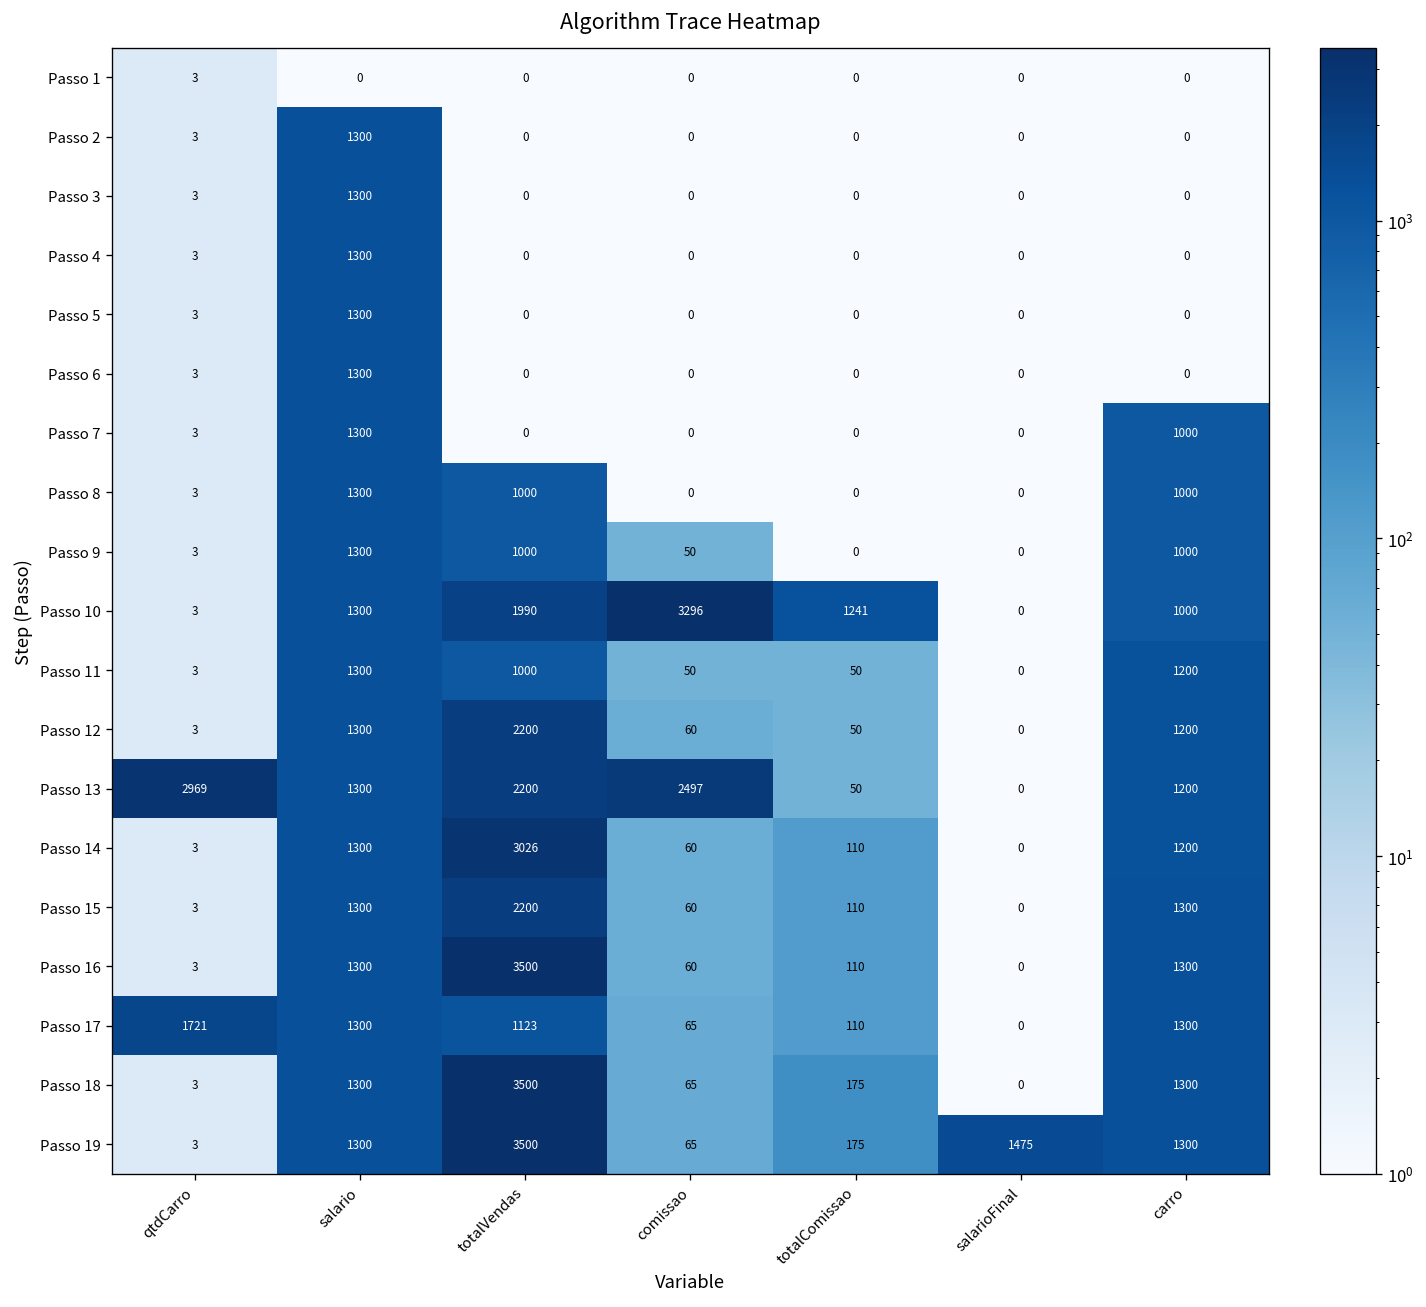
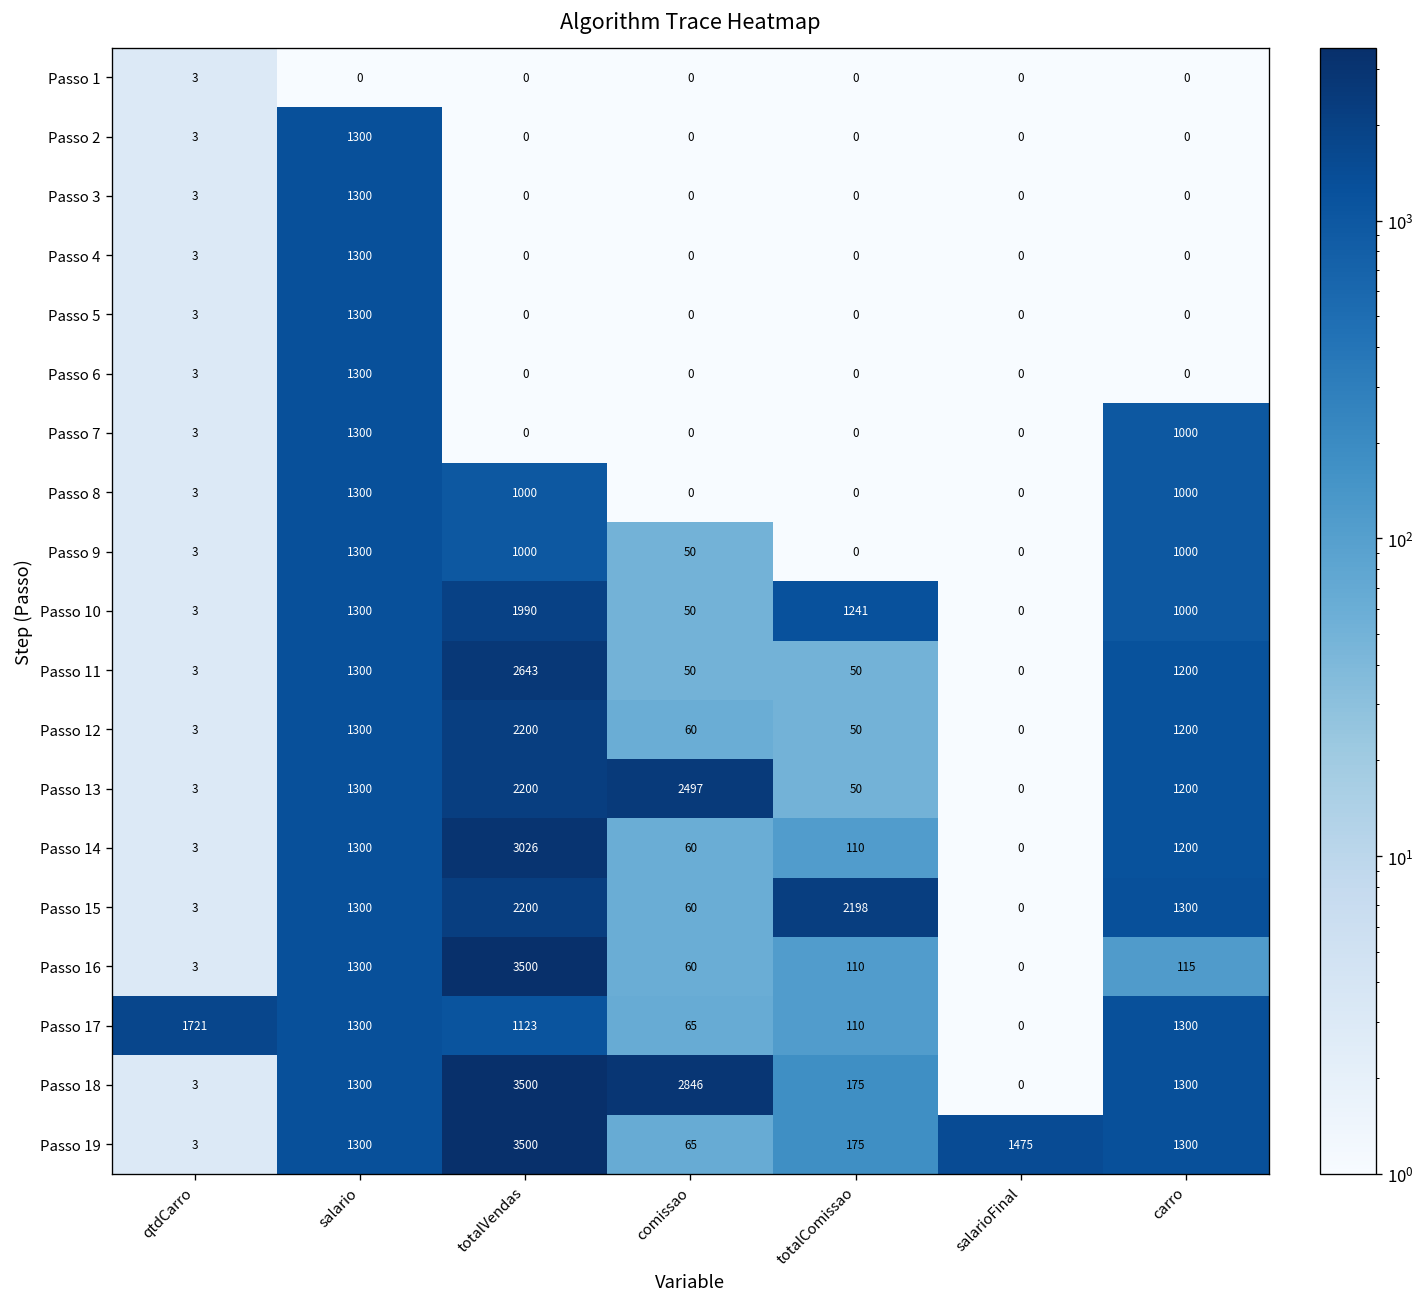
  {
    "Passo 1": {
      "qtdCarro": 3,
      "salario": 0,
      "totalVendas": 0,
      "comissao": 0,
      "totalComissao": 0,
      "salarioFinal": 0,
      "carro": 0
    },
    "Passo 2": {
      "qtdCarro": 3,
      "salario": 1300,
      "totalVendas": 0,
      "comissao": 0,
      "totalComissao": 0,
      "salarioFinal": 0,
      "carro": 0
    },
    "Passo 3": {
      "qtdCarro": 3,
      "salario": 1300,
      "totalVendas": 0,
      "comissao": 0,
      "totalComissao": 0,
      "salarioFinal": 0,
      "carro": 0
    },
    "Passo 4": {
      "qtdCarro": 3,
      "salario": 1300,
      "totalVendas": 0,
      "comissao": 0,
      "totalComissao": 0,
      "salarioFinal": 0,
      "carro": 0
    },
    "Passo 5": {
      "qtdCarro": 3,
      "salario": 1300,
      "totalVendas": 0,
      "comissao": 0,
      "totalComissao": 0,
      "salarioFinal": 0,
      "carro": 0
    },
    "Passo 6": {
      "qtdCarro": 3,
      "salario": 1300,
      "totalVendas": 0,
      "comissao": 0,
      "totalComissao": 0,
      "salarioFinal": 0,
      "carro": 0
    },
    "Passo 7": {
      "qtdCarro": 3,
      "salario": 1300,
      "totalVendas": 0,
      "comissao": 0,
      "totalComissao": 0,
      "salarioFinal": 0,
      "carro": 1000
    },
    "Passo 8": {
      "qtdCarro": 3,
      "salario": 1300,
      "totalVendas": 1000,
      "comissao": 0,
      "totalComissao": 0,
      "salarioFinal": 0,
      "carro": 1000
    },
    "Passo 9": {
      "qtdCarro": 3,
      "salario": 1300,
      "totalVendas": 1000,
      "comissao": 50,
      "totalComissao": 0,
      "salarioFinal": 0,
      "carro": 1000
    },
    "Passo 10": {
      "qtdCarro": 3,
      "salario": 1300,
      "totalVendas": 1990,
-     "comissao": 3296,
+     "comissao": 50,
      "totalComissao": 1241,
      "salarioFinal": 0,
      "carro": 1000
    },
    "Passo 11": {
      "qtdCarro": 3,
      "salario": 1300,
-     "totalVendas": 1000,
+     "totalVendas": 2643,
      "comissao": 50,
      "totalComissao": 50,
      "salarioFinal": 0,
      "carro": 1200
    },
    "Passo 12": {
      "qtdCarro": 3,
      "salario": 1300,
      "totalVendas": 2200,
      "comissao": 60,
      "totalComissao": 50,
      "salarioFinal": 0,
      "carro": 1200
    },
    "Passo 13": {
-     "qtdCarro": 2969,
+     "qtdCarro": 3,
      "salario": 1300,
      "totalVendas": 2200,
      "comissao": 2497,
      "totalComissao": 50,
      "salarioFinal": 0,
      "carro": 1200
    },
    "Passo 14": {
      "qtdCarro": 3,
      "salario": 1300,
      "totalVendas": 3026,
      "comissao": 60,
      "totalComissao": 110,
      "salarioFinal": 0,
      "carro": 1200
    },
    "Passo 15": {
      "qtdCarro": 3,
      "salario": 1300,
      "totalVendas": 2200,
      "comissao": 60,
-     "totalComissao": 110,
+     "totalComissao": 2198,
      "salarioFinal": 0,
      "carro": 1300
    },
    "Passo 16": {
      "qtdCarro": 3,
      "salario": 1300,
      "totalVendas": 3500,
      "comissao": 60,
      "totalComissao": 110,
      "salarioFinal": 0,
-     "carro": 1300
+     "carro": 115
    },
    "Passo 17": {
      "qtdCarro": 1721,
      "salario": 1300,
      "totalVendas": 1123,
      "comissao": 65,
      "totalComissao": 110,
      "salarioFinal": 0,
      "carro": 1300
    },
    "Passo 18": {
      "qtdCarro": 3,
      "salario": 1300,
      "totalVendas": 3500,
-     "comissao": 65,
+     "comissao": 2846,
      "totalComissao": 175,
      "salarioFinal": 0,
      "carro": 1300
    },
    "Passo 19": {
      "qtdCarro": 3,
      "salario": 1300,
      "totalVendas": 3500,
      "comissao": 65,
      "totalComissao": 175,
      "salarioFinal": 1475,
      "carro": 1300
    }
  }
